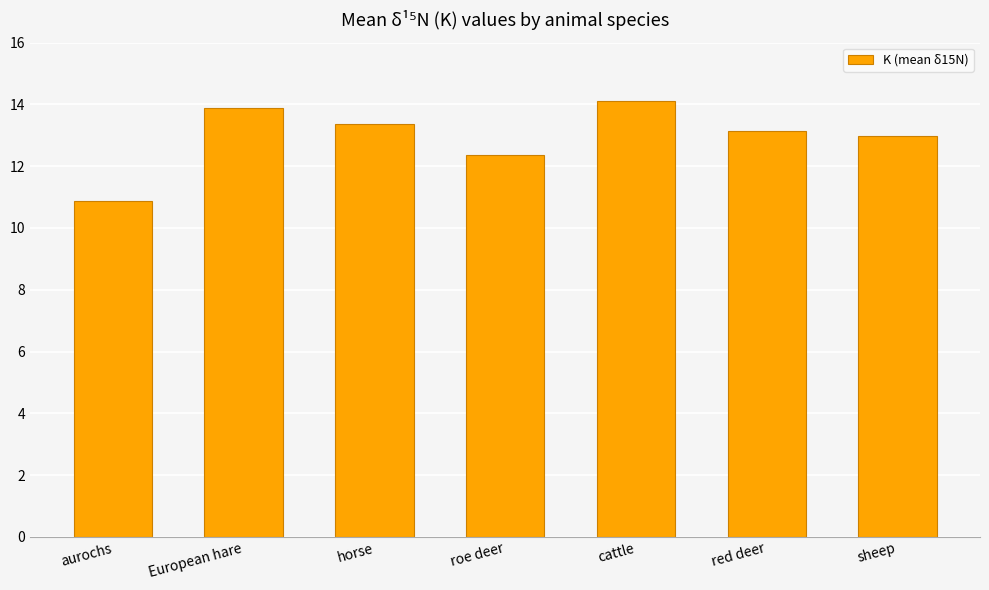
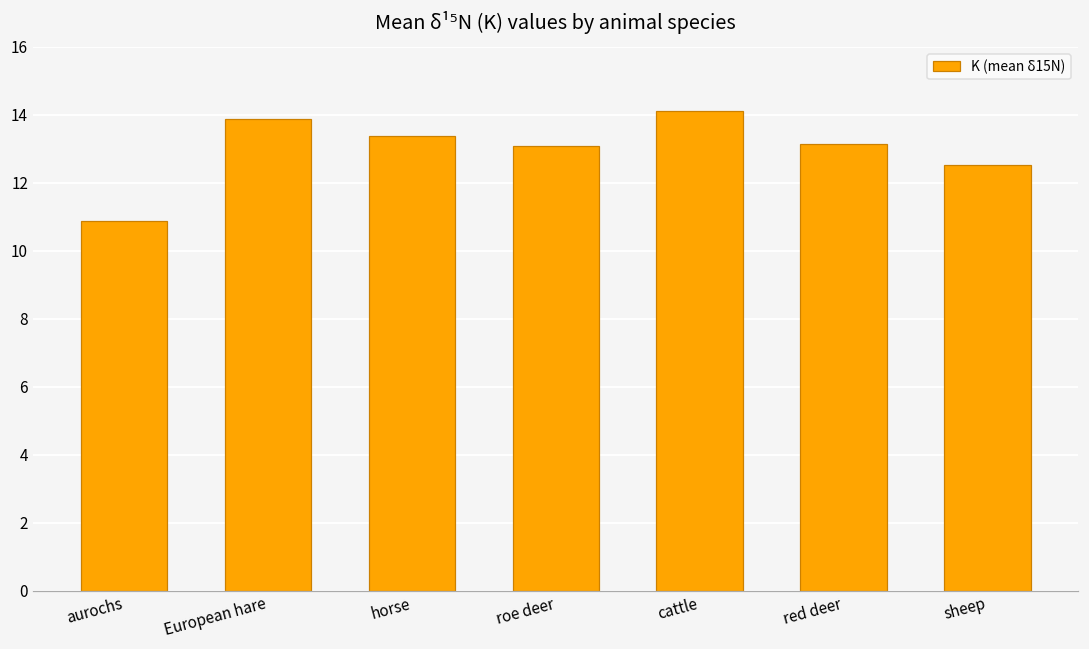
  {
    "aurochs": 10.9,
    "European hare": 13.9,
    "horse": 13.4,
-   "roe deer": 12.4,
+   "roe deer": 13.1,
    "cattle": 14.1,
    "red deer": 13.1,
-   "sheep": 13.0
+   "sheep": 12.5
  }
